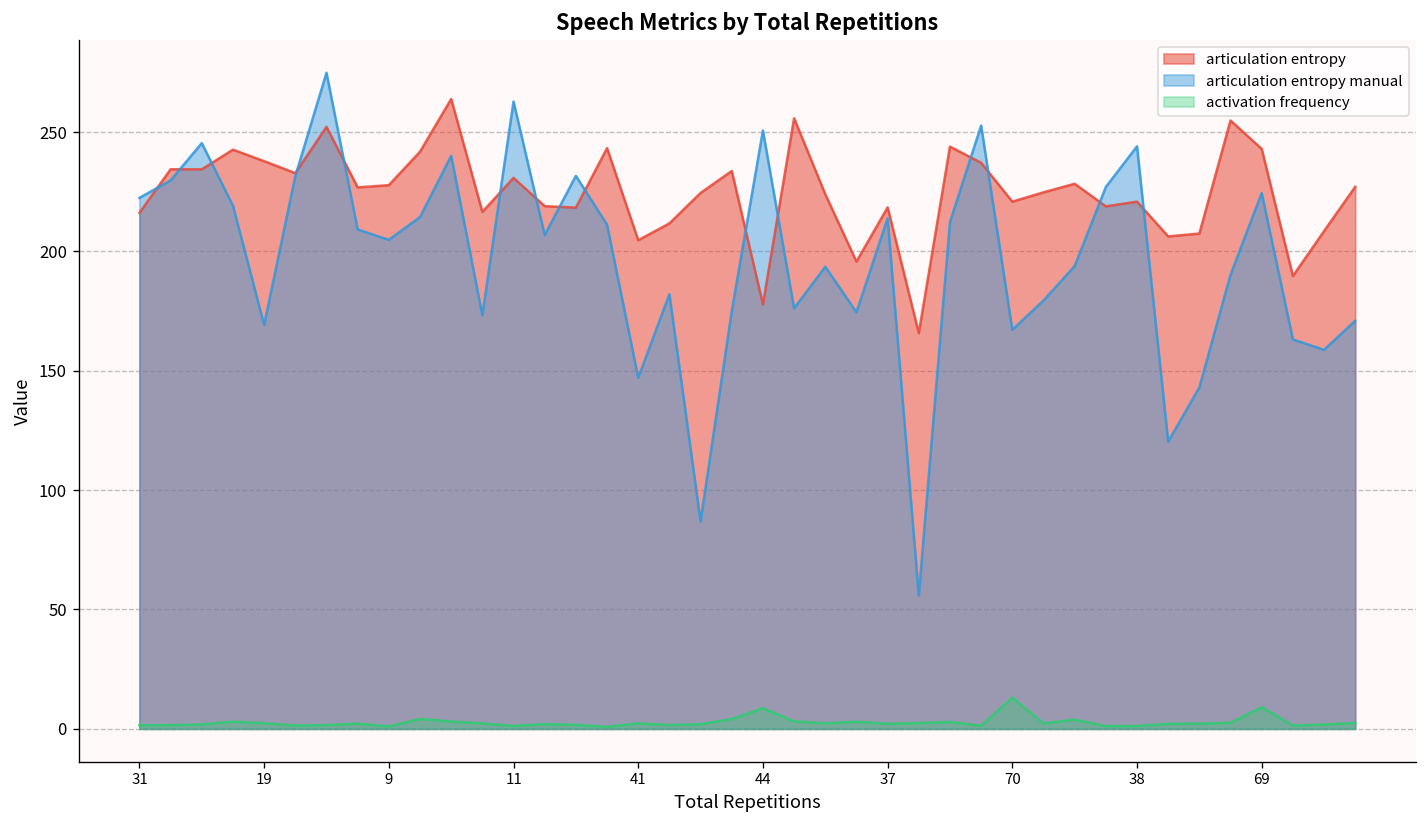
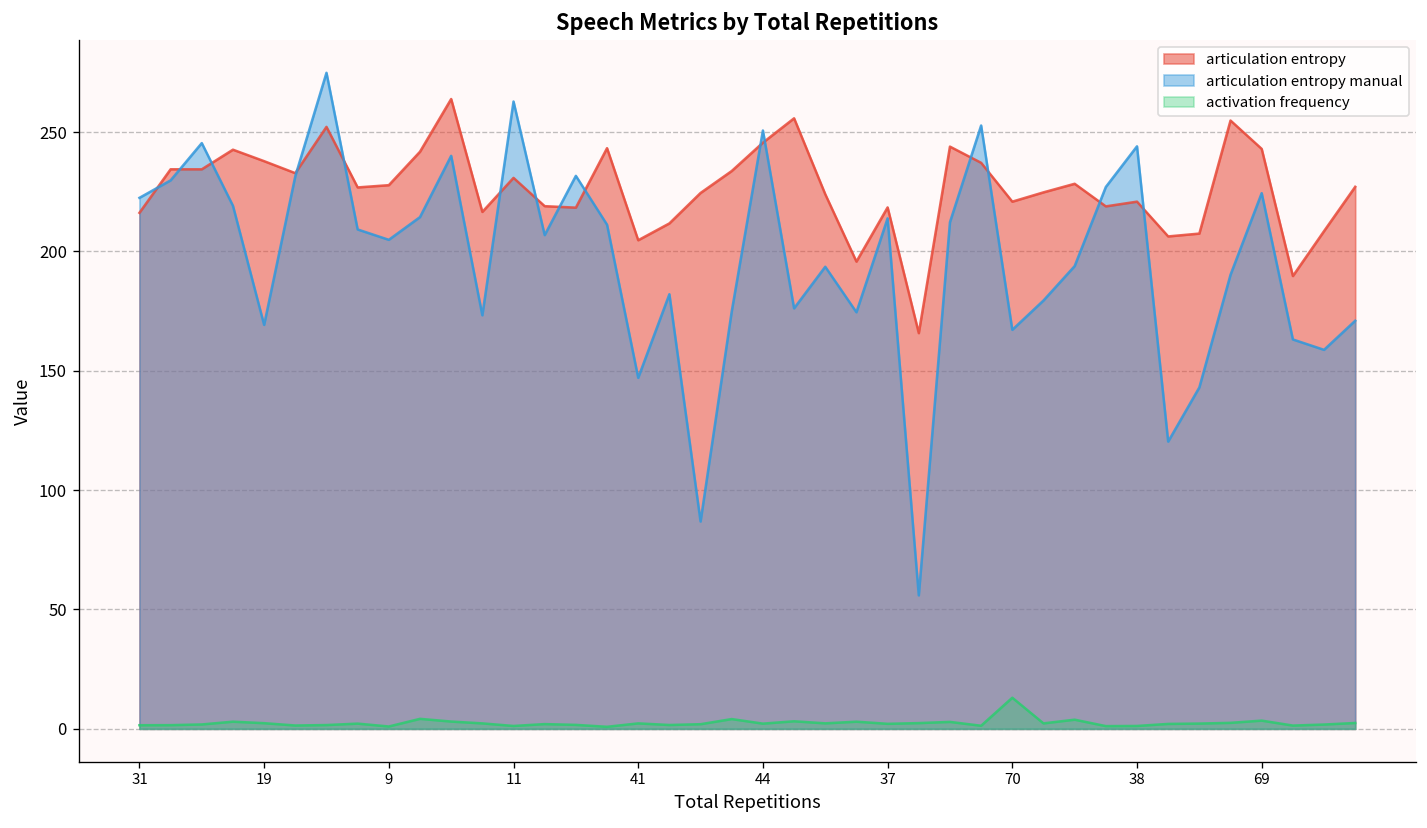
  {
    "articulation entropy": {
      "41": 205,
-     "44": 178,
+     "44": 246,
      "70": 221,
      "69": 243
    },
    "articulation entropy manual": {
      "41": 147,
      "44": 251,
      "70": 167,
      "69": 224
    },
    "activation frequency": {
      "41": 2,
-     "44": 9,
+     "44": 2,
      "70": 13,
-     "69": 9
+     "69": 3
    }
  }
